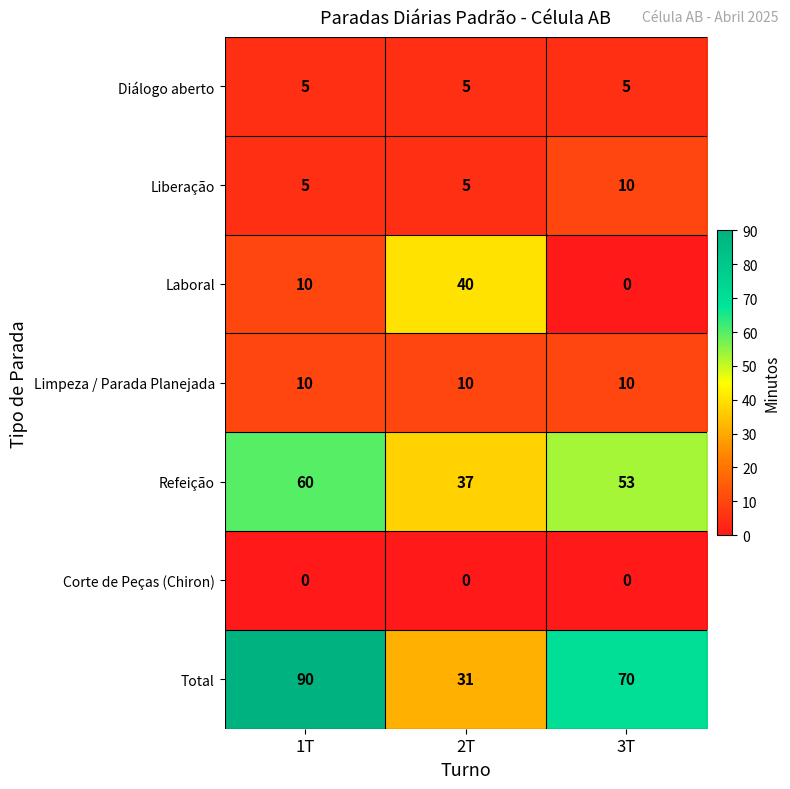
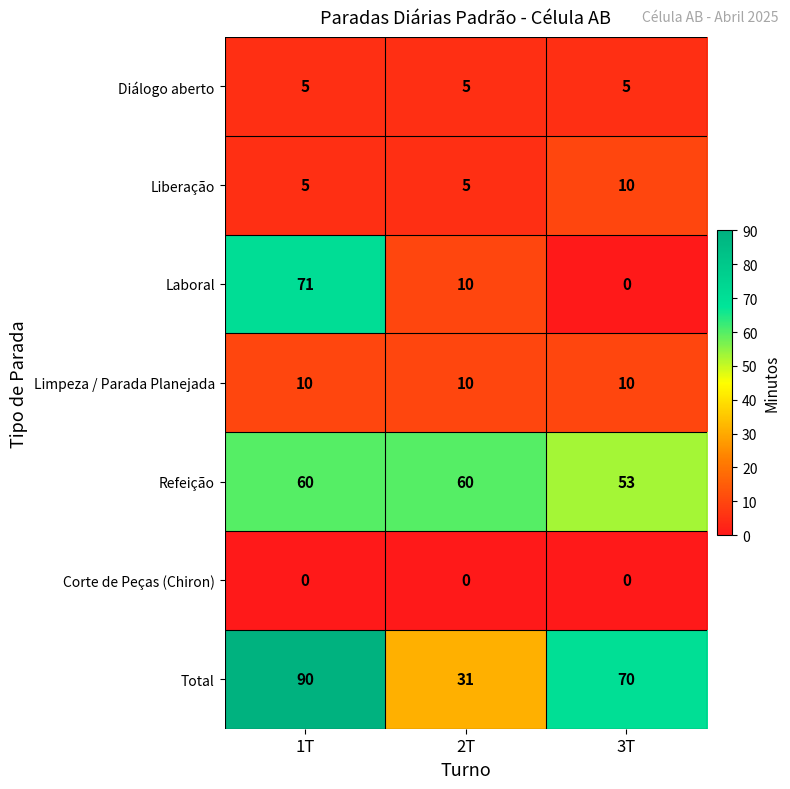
  {
    "Diálogo aberto": {
      "1T": 5,
      "2T": 5,
      "3T": 5
    },
    "Liberação": {
      "1T": 5,
      "2T": 5,
      "3T": 10
    },
    "Laboral": {
-     "1T": 10,
-     "2T": 40,
+     "1T": 71,
+     "2T": 10,
      "3T": 0
    },
    "Limpeza / Parada Planejada": {
      "1T": 10,
      "2T": 10,
      "3T": 10
    },
    "Refeição": {
      "1T": 60,
-     "2T": 37,
+     "2T": 60,
      "3T": 53
    },
    "Corte de Peças (Chiron)": {
      "1T": 0,
      "2T": 0,
      "3T": 0
    },
    "Total": {
      "1T": 90,
      "2T": 31,
      "3T": 70
    }
  }
